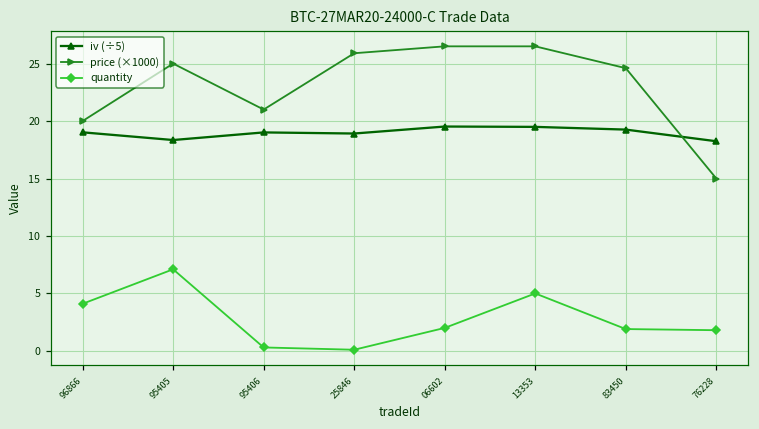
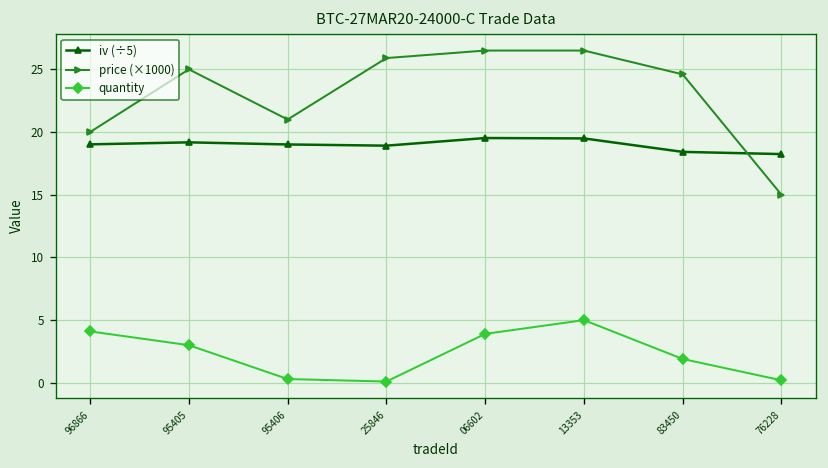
  {
    "iv (÷5)": {
      "96866": 19.0,
-     "95405": 18.3,
+     "95405": 19.2,
      "95406": 19.0,
      "25846": 18.9,
      "06602": 19.5,
      "13353": 19.5,
-     "83450": 19.3,
+     "83450": 18.4,
      "76228": 18.2
    },
    "price (×1000)": {
      "96866": 20.0,
      "95405": 25.0,
      "95406": 21.0,
      "25846": 25.9,
      "06602": 26.5,
      "13353": 26.5,
      "83450": 24.6,
      "76228": 15.0
    },
    "quantity": {
      "96866": 4.1,
-     "95405": 7.1,
+     "95405": 3.0,
      "95406": 0.3,
      "25846": 0.1,
-     "06602": 2.0,
+     "06602": 3.9,
      "13353": 5.0,
      "83450": 1.9,
-     "76228": 1.8
+     "76228": 0.2
    }
  }
